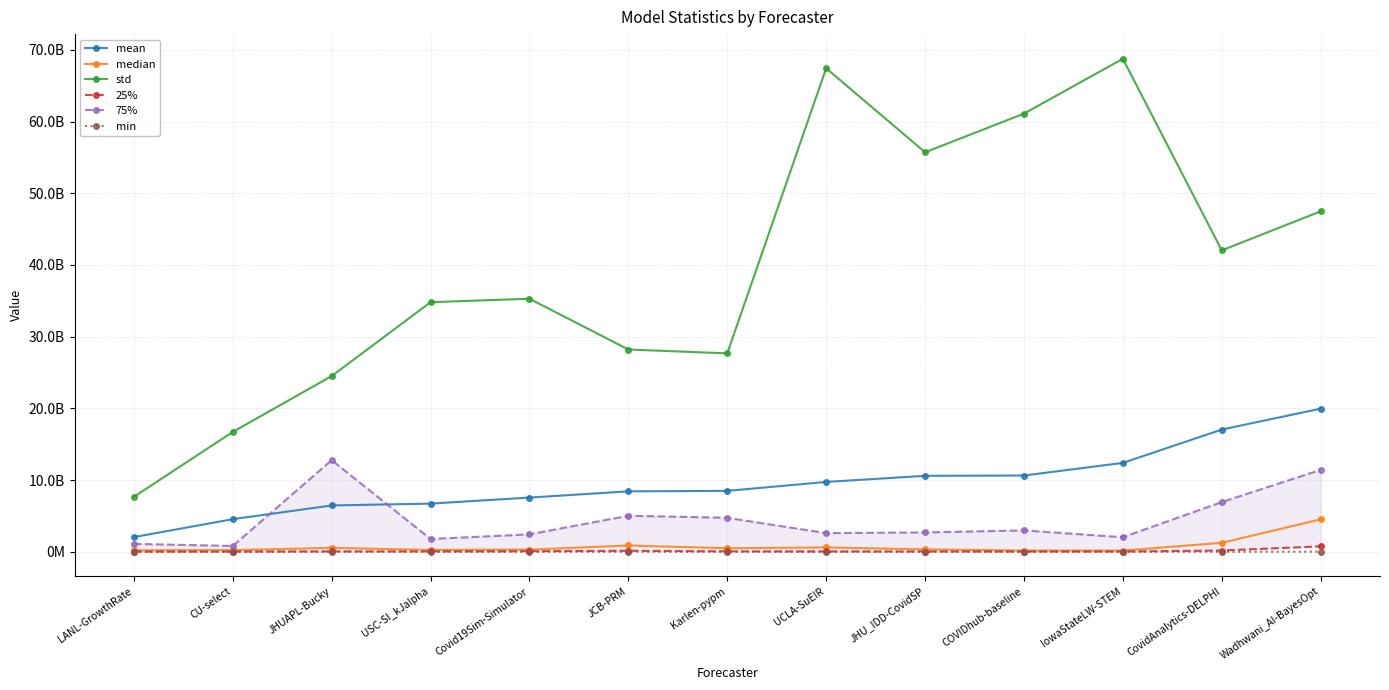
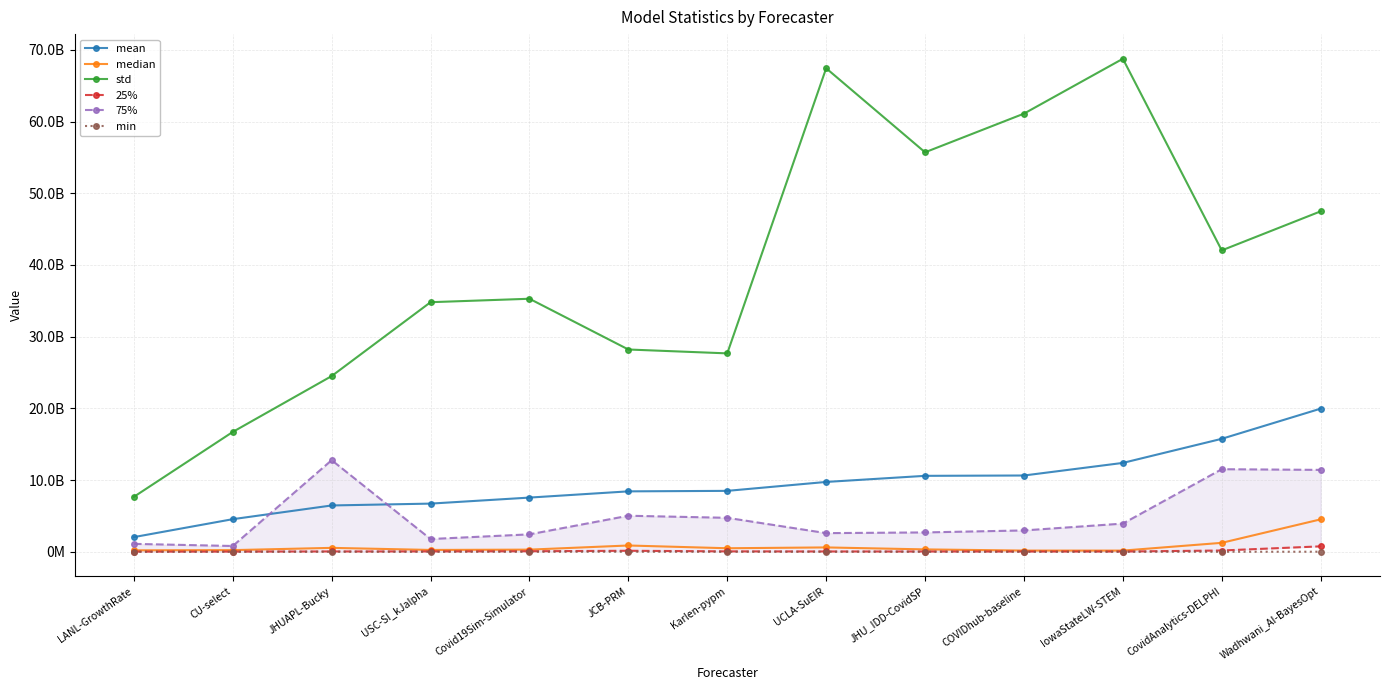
  {
    "mean": {
      "LANL-GrowthRate": 2000000000,
      "CU-select": 5000000000,
      "JHUAPL-Bucky": 6000000000,
      "USC-SI_kJalpha": 7000000000,
      "Covid19Sim-Simulator": 8000000000,
      "JCB-PRM": 8000000000,
      "Karlen-pypm": 8000000000,
      "UCLA-SuEIR": 10000000000,
      "JHU_IDD-CovidSP": 11000000000,
      "COVIDhub-baseline": 11000000000,
      "IowaStateLW-STEM": 12000000000,
-     "CovidAnalytics-DELPHI": 17000000000,
+     "CovidAnalytics-DELPHI": 16000000000,
      "Wadhwani_AI-BayesOpt": 20000000000
    },
    "median": {
      "JHUAPL-Bucky": 1000000000,
      "JCB-PRM": 1000000000,
      "Karlen-pypm": 0,
      "UCLA-SuEIR": 1000000000,
      "CovidAnalytics-DELPHI": 1000000000,
      "Wadhwani_AI-BayesOpt": 5000000000
    },
    "std": {
      "LANL-GrowthRate": 8000000000,
      "CU-select": 17000000000,
      "JHUAPL-Bucky": 25000000000,
      "USC-SI_kJalpha": 35000000000,
      "Covid19Sim-Simulator": 35000000000,
      "JCB-PRM": 28000000000,
      "Karlen-pypm": 28000000000,
      "UCLA-SuEIR": 67000000000,
      "JHU_IDD-CovidSP": 56000000000,
      "COVIDhub-baseline": 61000000000,
      "IowaStateLW-STEM": 69000000000,
      "CovidAnalytics-DELPHI": 42000000000,
      "Wadhwani_AI-BayesOpt": 47000000000
    },
    "25%": {
      "Wadhwani_AI-BayesOpt": 1000000000
    },
    "75%": {
      "LANL-GrowthRate": 1000000000,
      "CU-select": 1000000000,
      "JHUAPL-Bucky": 13000000000,
      "USC-SI_kJalpha": 2000000000,
      "Covid19Sim-Simulator": 2000000000,
      "JCB-PRM": 5000000000,
      "Karlen-pypm": 5000000000,
      "UCLA-SuEIR": 3000000000,
      "JHU_IDD-CovidSP": 3000000000,
      "COVIDhub-baseline": 3000000000,
-     "IowaStateLW-STEM": 2000000000,
-     "CovidAnalytics-DELPHI": 7000000000,
+     "IowaStateLW-STEM": 4000000000,
+     "CovidAnalytics-DELPHI": 12000000000,
      "Wadhwani_AI-BayesOpt": 11000000000
    },
    "min": {
      "Wadhwani_AI-BayesOpt": 0
    }
  }
